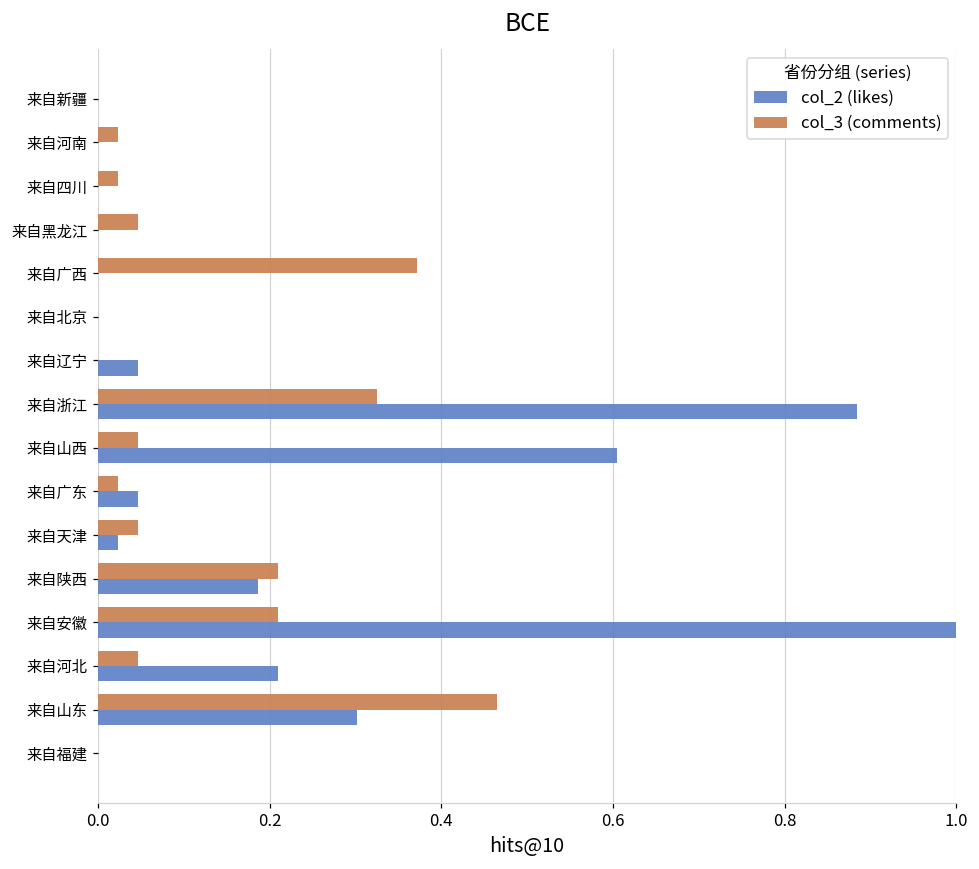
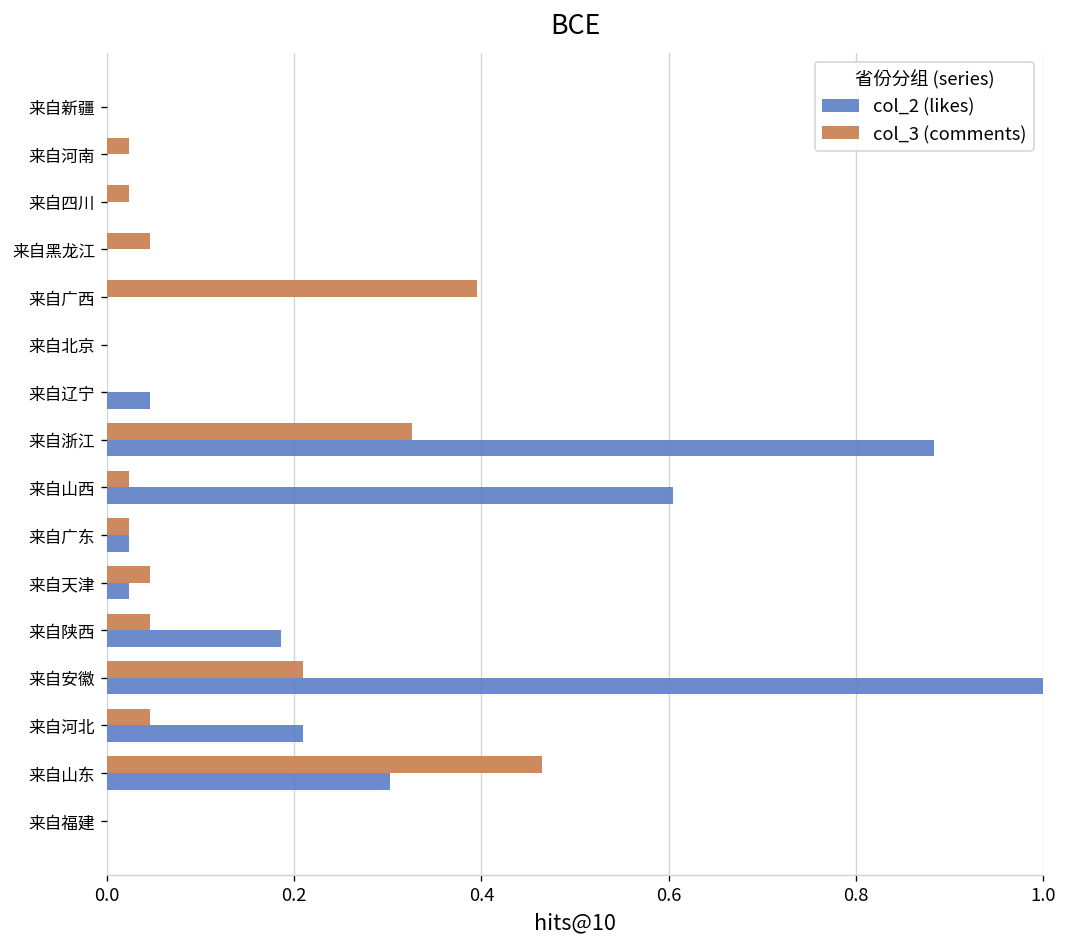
  {
    "col_2 (likes)": {
      "来自新疆": 0.00,
      "来自河南": 0.00,
      "来自四川": 0.00,
      "来自黑龙江": 0.00,
      "来自广西": 0.00,
      "来自北京": 0.00,
      "来自辽宁": 0.05,
      "来自浙江": 0.88,
      "来自山西": 0.60,
-     "来自广东": 0.05,
+     "来自广东": 0.02,
      "来自天津": 0.02,
      "来自陕西": 0.19,
      "来自安徽": 1.00,
      "来自河北": 0.21,
      "来自山东": 0.30,
      "来自福建": 0.00
    },
    "col_3 (comments)": {
      "来自新疆": 0.00,
      "来自河南": 0.02,
      "来自四川": 0.02,
      "来自黑龙江": 0.05,
-     "来自广西": 0.37,
+     "来自广西": 0.40,
      "来自北京": 0.00,
      "来自辽宁": 0.00,
      "来自浙江": 0.33,
-     "来自山西": 0.05,
+     "来自山西": 0.02,
      "来自广东": 0.02,
      "来自天津": 0.05,
-     "来自陕西": 0.21,
+     "来自陕西": 0.05,
      "来自安徽": 0.21,
      "来自河北": 0.05,
      "来自山东": 0.47,
      "来自福建": 0.00
    }
  }
